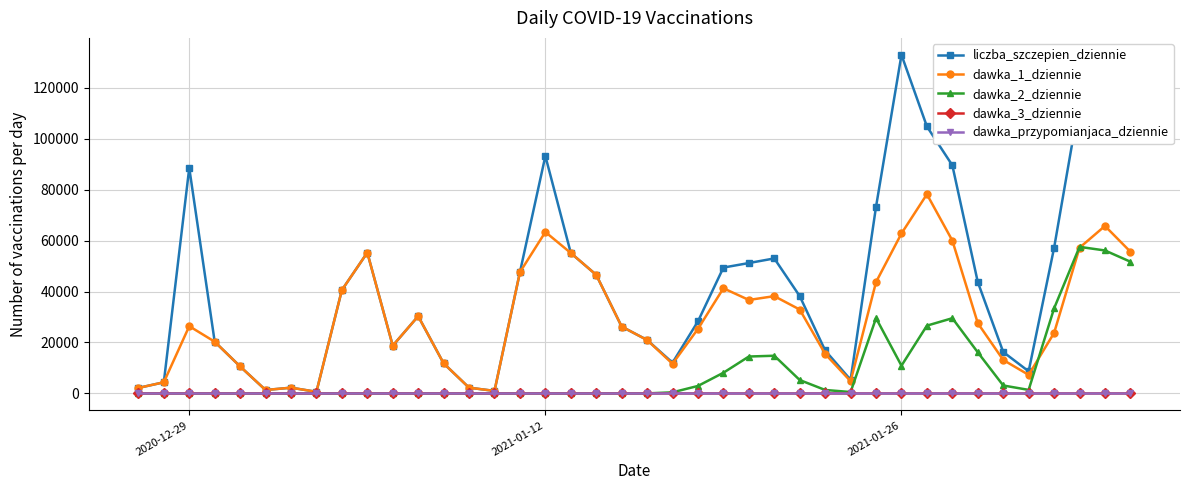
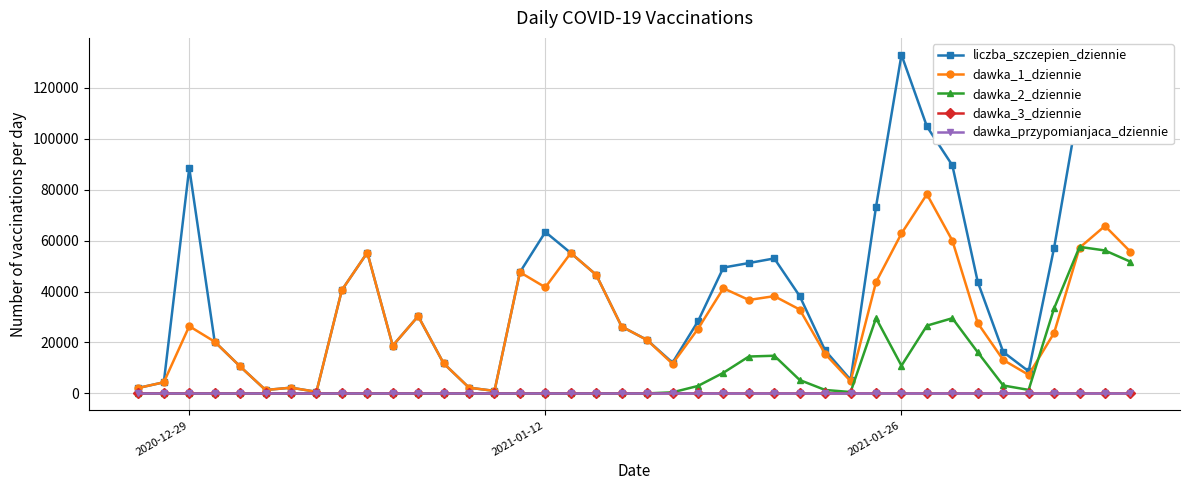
  {
    "liczba_szczepien_dziennie": {
      "2020-12-29": 89000,
-     "2021-01-12": 93000,
+     "2021-01-12": 63000,
      "2021-01-26": 133000
    },
    "dawka_1_dziennie": {
      "2020-12-29": 26000,
-     "2021-01-12": 63000,
+     "2021-01-12": 42000,
      "2021-01-26": 63000
    },
    "dawka_2_dziennie": {
      "2021-01-26": 11000
    },
    "dawka_przypomianjaca_dziennie": {
      "2021-01-26": 0
    }
  }
